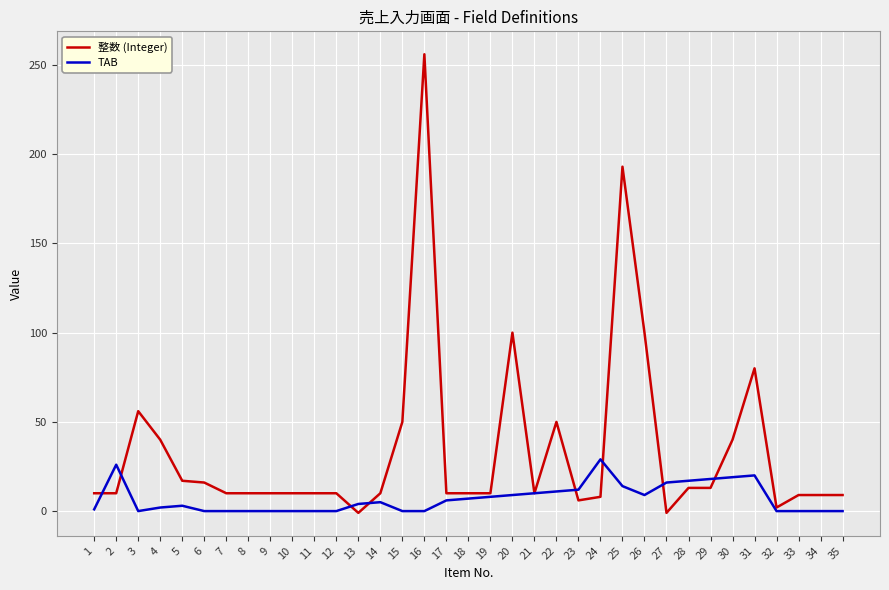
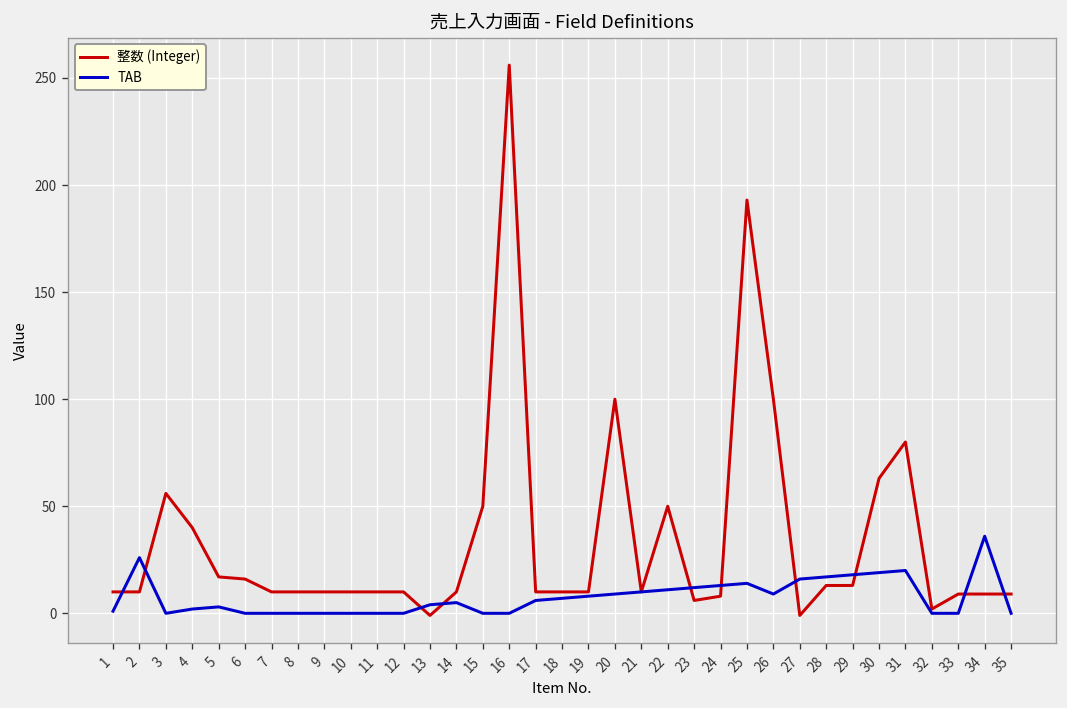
  {
    "整数 (Integer)": {
      "1": 10,
      "2": 10,
      "3": 56,
      "4": 40,
      "5": 17,
      "6": 16,
      "7": 10,
      "8": 10,
      "9": 10,
      "10": 10,
      "11": 10,
      "12": 10,
      "13": -1,
      "14": 10,
      "15": 50,
      "16": 256,
      "17": 10,
      "18": 10,
      "19": 10,
      "20": 100,
      "22": 50,
      "23": 6,
      "24": 8,
      "25": 193,
      "26": 100,
      "27": -1,
      "28": 13,
      "29": 13,
-     "30": 40,
+     "30": 63,
      "31": 80,
      "32": 2,
      "33": 9,
      "34": 9,
      "35": 9
    },
    "TAB": {
      "1": 1,
      "2": 26,
      "3": 0,
      "4": 2,
      "5": 3,
      "6": 0,
      "7": 0,
      "8": 0,
      "9": 0,
      "10": 0,
      "11": 0,
      "12": 0,
      "13": 4,
      "14": 5,
      "15": 0,
      "16": 0,
      "17": 6,
      "18": 7,
      "19": 8,
      "20": 9,
      "22": 11,
      "23": 12,
-     "24": 29,
+     "24": 13,
      "25": 14,
      "26": 9,
      "27": 16,
      "28": 17,
      "29": 18,
      "30": 19,
      "31": 20,
      "32": 0,
      "33": 0,
-     "34": 0,
+     "34": 36,
      "35": 0
    }
  }
